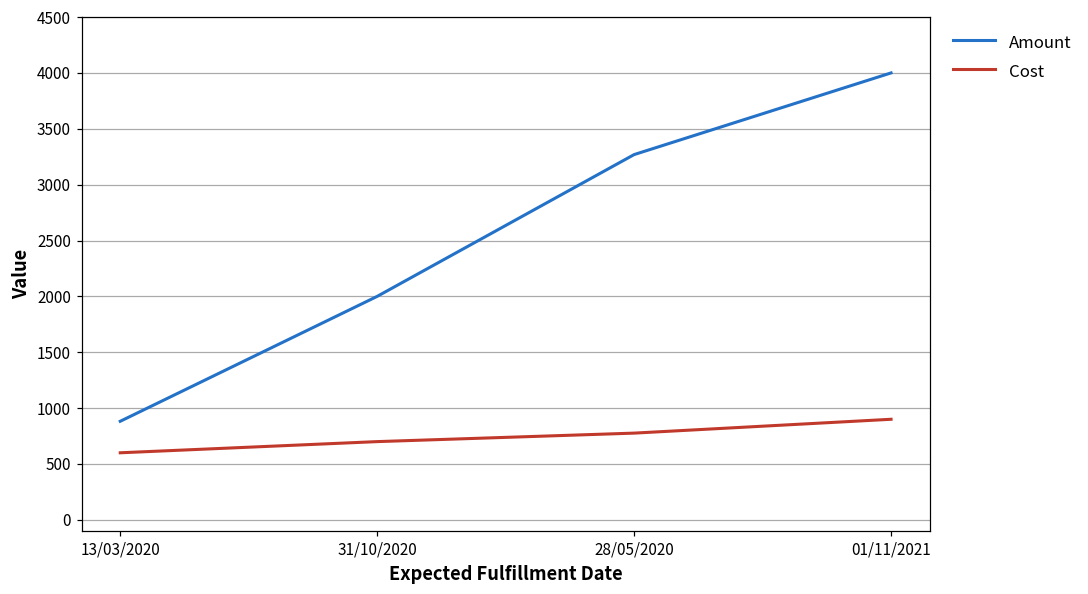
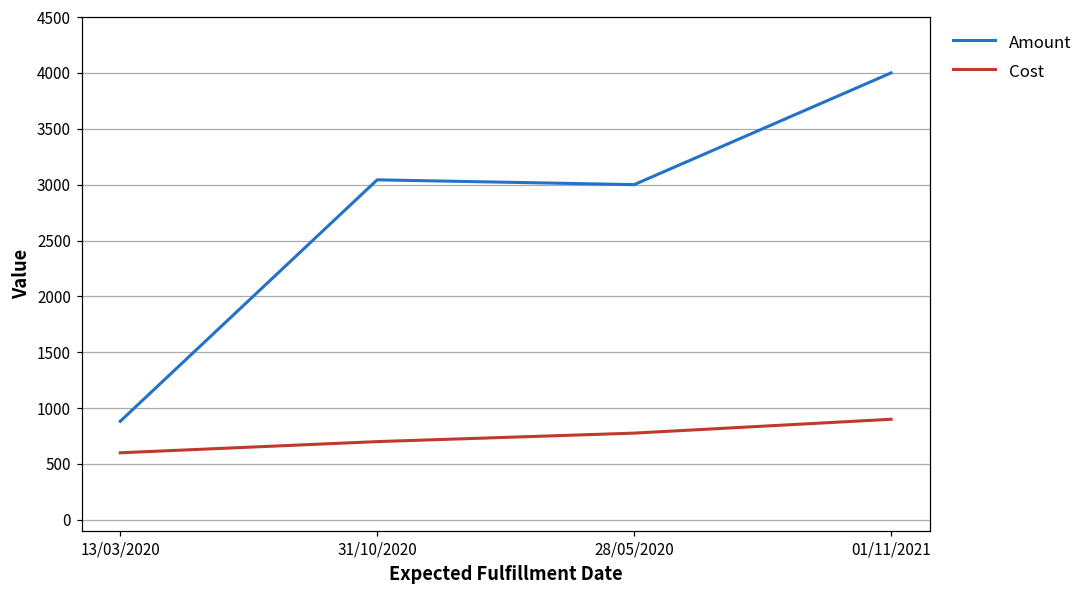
  {
    "Amount": {
      "13/03/2020": 880,
-     "31/10/2020": 2000,
-     "28/05/2020": 3270,
+     "31/10/2020": 3040,
+     "28/05/2020": 3000,
      "01/11/2021": 4000
    },
    "Cost": {
      "13/03/2020": 600,
      "31/10/2020": 700,
      "28/05/2020": 780,
      "01/11/2021": 900
    }
  }
